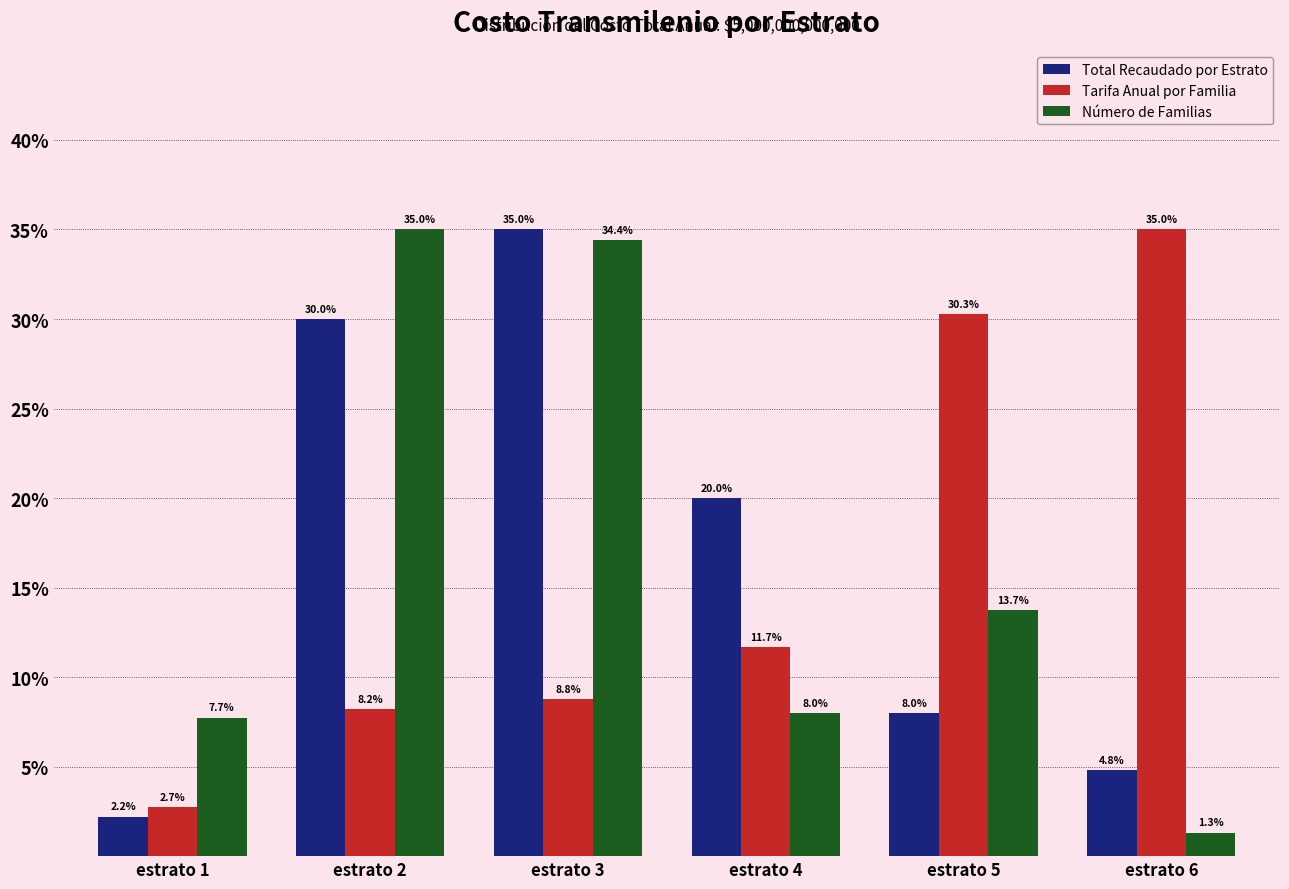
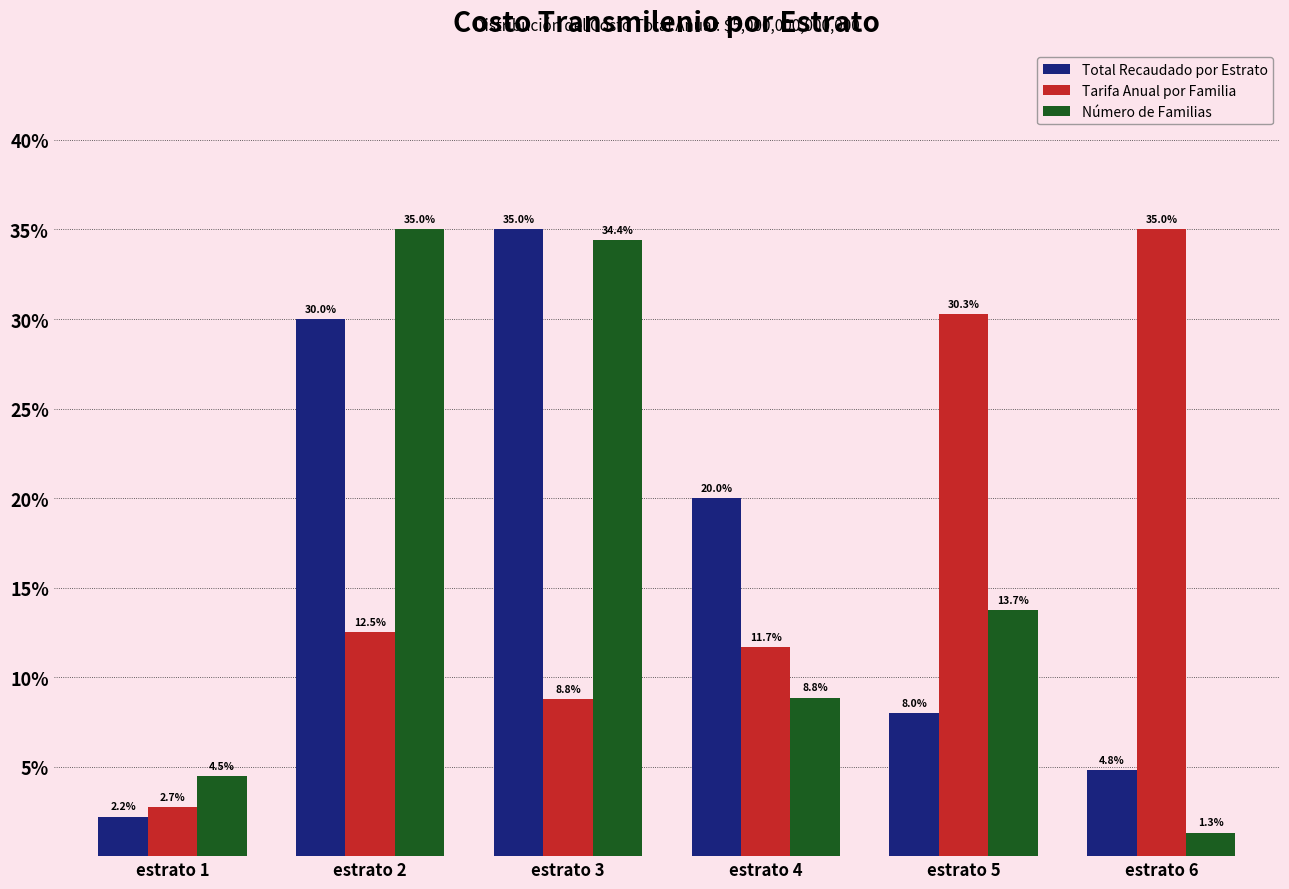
  {
    "Total Recaudado por Estrato": {
      "estrato 1": "2.2%",
      "estrato 2": "30.0%",
      "estrato 3": "35.0%",
      "estrato 4": "20.0%",
      "estrato 5": "8.0%",
      "estrato 6": "4.8%"
    },
    "Tarifa Anual por Familia": {
      "estrato 1": "2.7%",
-     "estrato 2": "8.2%",
+     "estrato 2": "12.5%",
      "estrato 3": "8.8%",
      "estrato 4": "11.7%",
      "estrato 5": "30.3%",
      "estrato 6": "35.0%"
    },
    "Número de Familias": {
-     "estrato 1": "7.7%",
+     "estrato 1": "4.5%",
      "estrato 2": "35.0%",
      "estrato 3": "34.4%",
-     "estrato 4": "8.0%",
+     "estrato 4": "8.8%",
      "estrato 5": "13.7%",
      "estrato 6": "1.3%"
    }
  }
